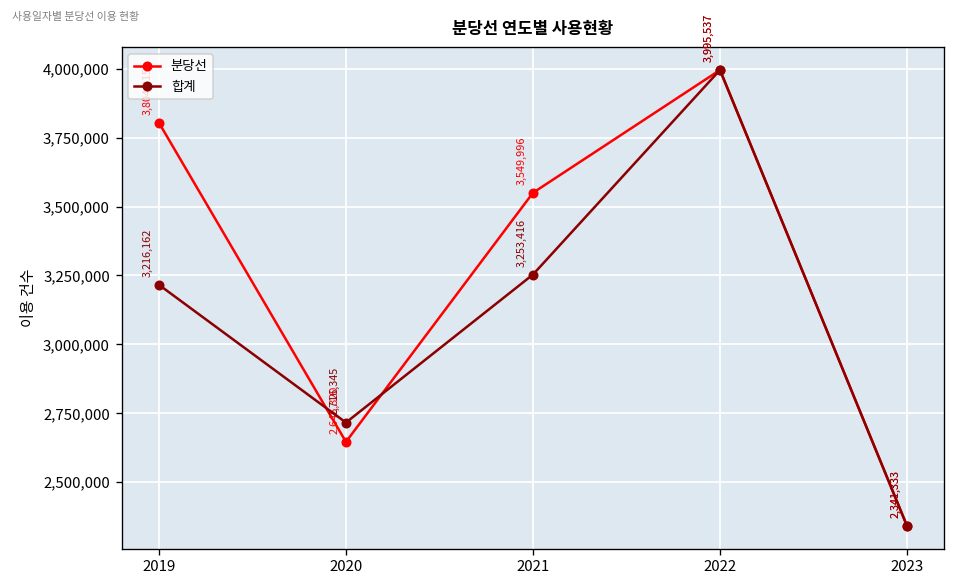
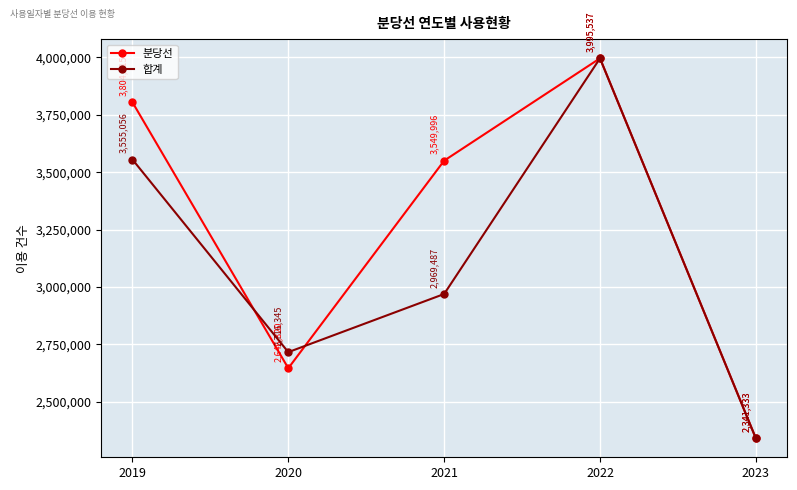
  {
    "분당선": {
      "2021": "3,549,996"
    },
    "합계": {
-     "2019": "3,216,162",
-     "2021": "3,253,416"
+     "2019": "3,555,056",
+     "2021": "2,969,487"
    }
  }
